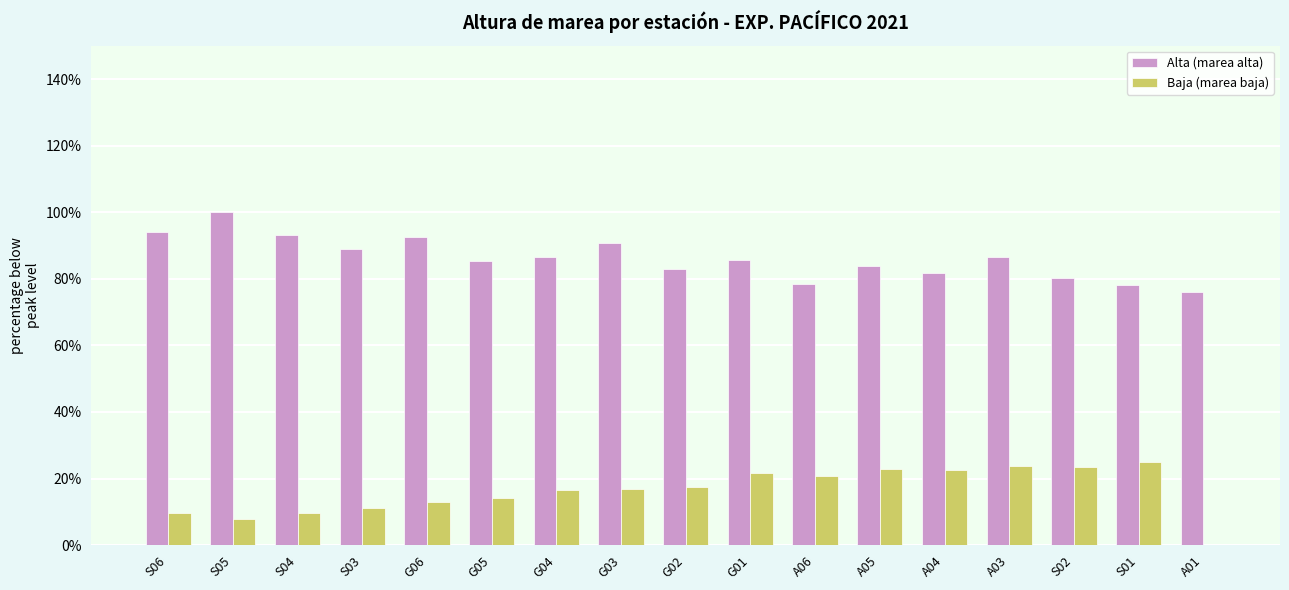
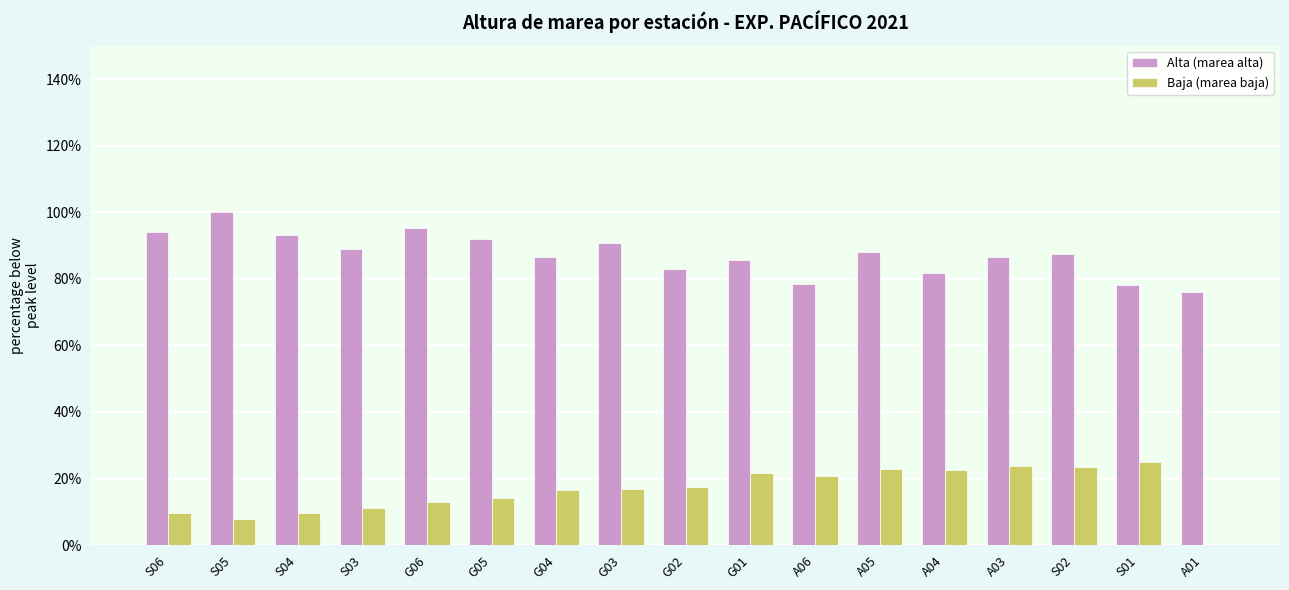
  {
    "Alta (marea alta)": {
      "S06": "94%",
      "S05": "100%",
      "S04": "93%",
      "S03": "89%",
-     "G06": "92%",
-     "G05": "85%",
+     "G06": "95%",
+     "G05": "92%",
      "G04": "87%",
      "G03": "91%",
      "G02": "83%",
      "G01": "86%",
      "A06": "79%",
-     "A05": "84%",
+     "A05": "88%",
      "A04": "82%",
      "A03": "86%",
-     "S02": "80%",
+     "S02": "87%",
      "S01": "78%",
      "A01": "76%"
    },
    "Baja (marea baja)": {
      "S06": "10%",
      "S05": "8%",
      "S04": "10%",
      "S03": "11%",
      "G06": "13%",
      "G05": "14%",
      "G04": "17%",
      "G03": "17%",
      "G02": "18%",
      "G01": "22%",
      "A06": "21%",
      "A05": "23%",
      "A04": "23%",
      "A03": "24%",
      "S02": "23%",
      "S01": "25%",
      "A01": "0%"
    }
  }
